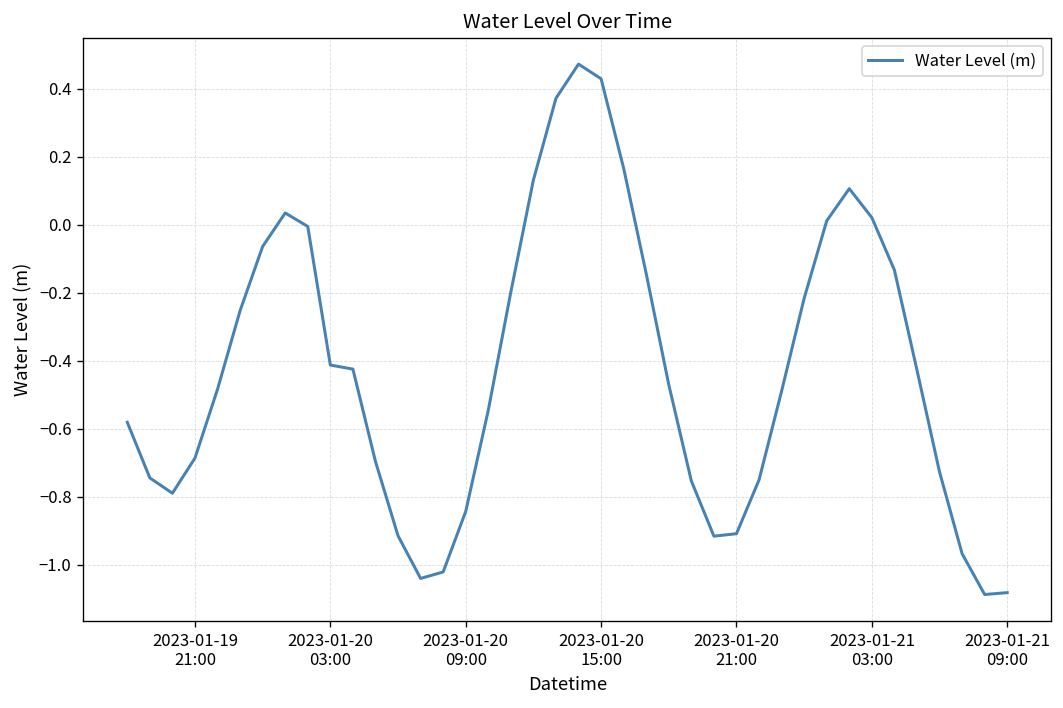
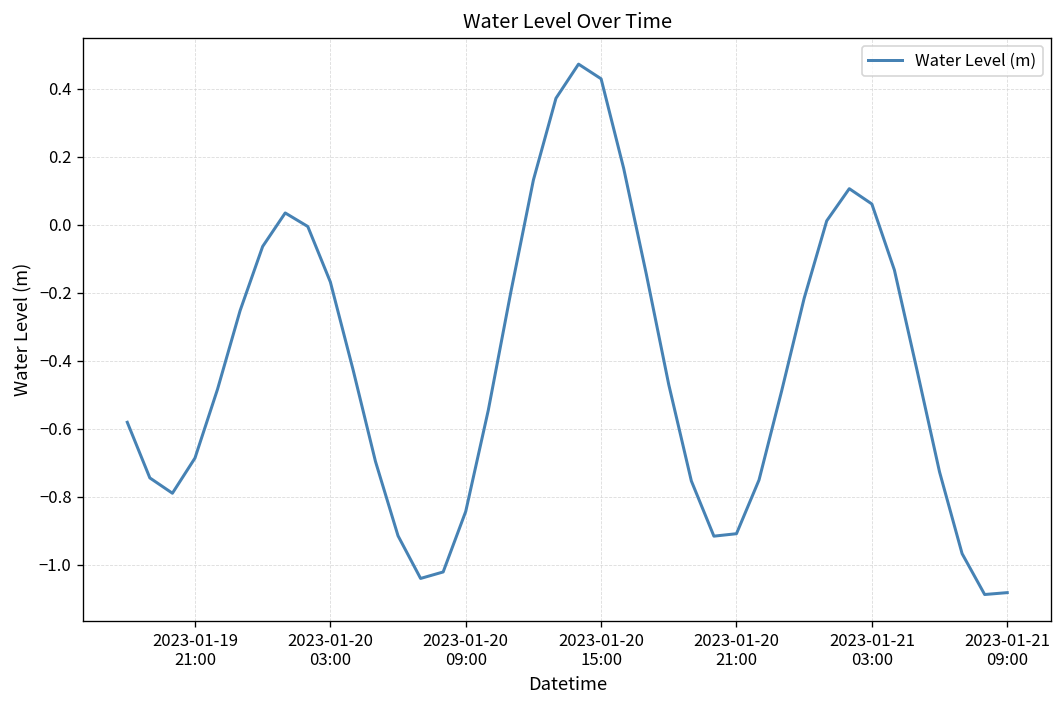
  {
    "2023-01-19 21:00": -0.69,
-   "2023-01-20 03:00": -0.41,
+   "2023-01-20 03:00": -0.17,
    "2023-01-20 09:00": -0.84,
    "2023-01-20 15:00": 0.43,
    "2023-01-20 21:00": -0.91,
-   "2023-01-21 03:00": 0.02,
+   "2023-01-21 03:00": 0.06,
    "2023-01-21 09:00": -1.08
  }
